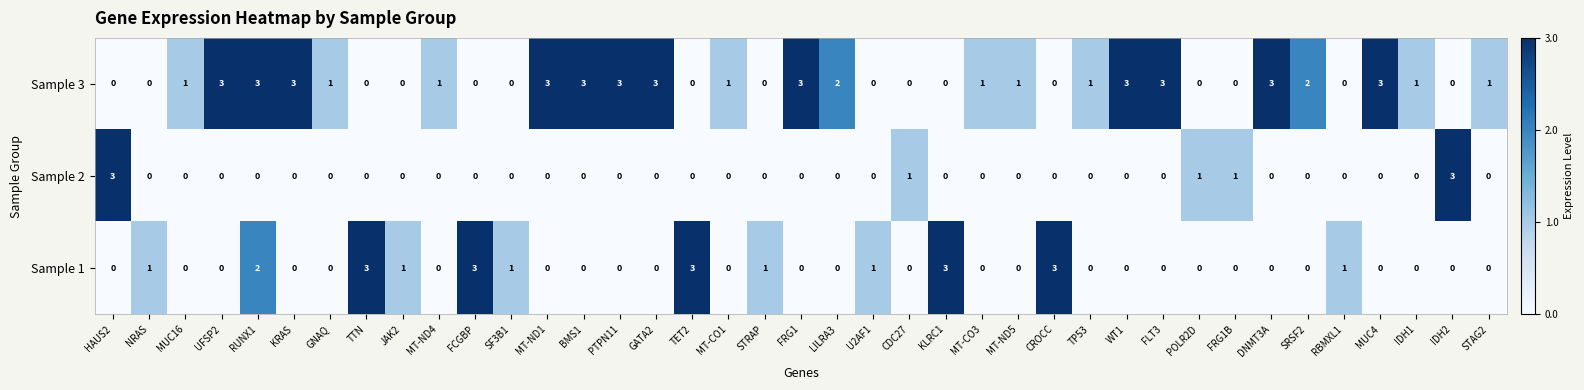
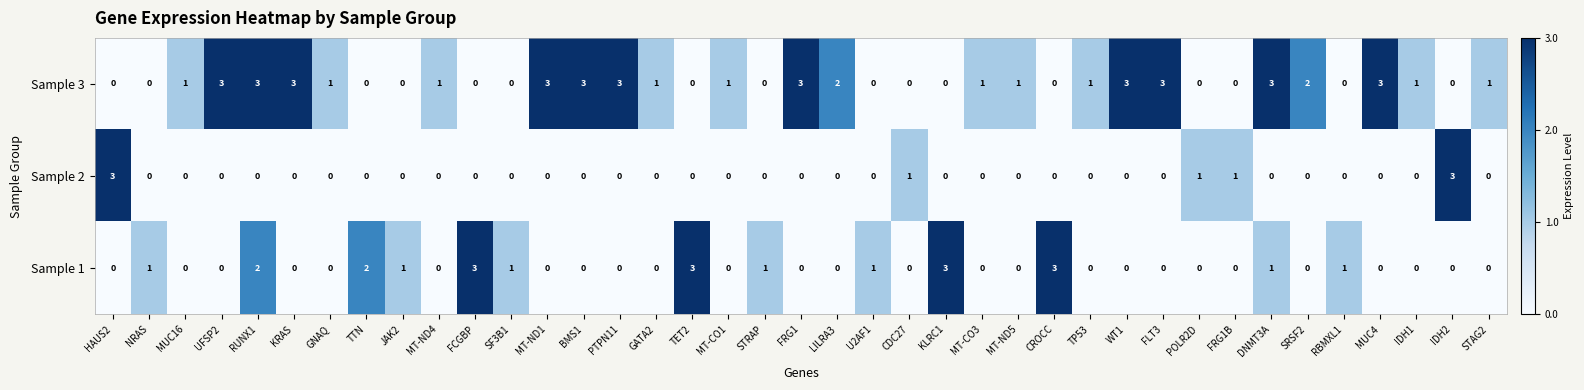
  {
    "Sample 3": {
      "HAUS2": 0,
      "NRAS": 0,
      "MUC16": 1,
      "UFSP2": 3,
      "RUNX1": 3,
      "KRAS": 3,
      "GNAQ": 1,
      "TTN": 0,
      "JAK2": 0,
      "MT-ND4": 1,
      "FCGBP": 0,
      "SF3B1": 0,
      "MT-ND1": 3,
      "BMS1": 3,
      "PTPN11": 3,
-     "GATA2": 3,
+     "GATA2": 1,
      "TET2": 0,
      "MT-CO1": 1,
      "STRAP": 0,
      "FRG1": 3,
      "LILRA3": 2,
      "U2AF1": 0,
      "CDC27": 0,
      "KLRC1": 0,
      "MT-CO3": 1,
      "MT-ND5": 1,
      "CROCC": 0,
      "TP53": 1,
      "WT1": 3,
      "FLT3": 3,
      "POLR2D": 0,
      "FRG1B": 0,
      "DNMT3A": 3,
      "SRSF2": 2,
      "RBMXL1": 0,
      "MUC4": 3,
      "IDH1": 1,
      "IDH2": 0,
      "STAG2": 1
    },
    "Sample 2": {
      "HAUS2": 3,
      "NRAS": 0,
      "MUC16": 0,
      "UFSP2": 0,
      "RUNX1": 0,
      "KRAS": 0,
      "GNAQ": 0,
      "TTN": 0,
      "JAK2": 0,
      "MT-ND4": 0,
      "FCGBP": 0,
      "SF3B1": 0,
      "MT-ND1": 0,
      "BMS1": 0,
      "PTPN11": 0,
      "GATA2": 0,
      "TET2": 0,
      "MT-CO1": 0,
      "STRAP": 0,
      "FRG1": 0,
      "LILRA3": 0,
      "U2AF1": 0,
      "CDC27": 1,
      "KLRC1": 0,
      "MT-CO3": 0,
      "MT-ND5": 0,
      "CROCC": 0,
      "TP53": 0,
      "WT1": 0,
      "FLT3": 0,
      "POLR2D": 1,
      "FRG1B": 1,
      "DNMT3A": 0,
      "SRSF2": 0,
      "RBMXL1": 0,
      "MUC4": 0,
      "IDH1": 0,
      "IDH2": 3,
      "STAG2": 0
    },
    "Sample 1": {
      "HAUS2": 0,
      "NRAS": 1,
      "MUC16": 0,
      "UFSP2": 0,
      "RUNX1": 2,
      "KRAS": 0,
      "GNAQ": 0,
-     "TTN": 3,
+     "TTN": 2,
      "JAK2": 1,
      "MT-ND4": 0,
      "FCGBP": 3,
      "SF3B1": 1,
      "MT-ND1": 0,
      "BMS1": 0,
      "PTPN11": 0,
      "GATA2": 0,
      "TET2": 3,
      "MT-CO1": 0,
      "STRAP": 1,
      "FRG1": 0,
      "LILRA3": 0,
      "U2AF1": 1,
      "CDC27": 0,
      "KLRC1": 3,
      "MT-CO3": 0,
      "MT-ND5": 0,
      "CROCC": 3,
      "TP53": 0,
      "WT1": 0,
      "FLT3": 0,
      "POLR2D": 0,
      "FRG1B": 0,
-     "DNMT3A": 0,
+     "DNMT3A": 1,
      "SRSF2": 0,
      "RBMXL1": 1,
      "MUC4": 0,
      "IDH1": 0,
      "IDH2": 0,
      "STAG2": 0
    }
  }
